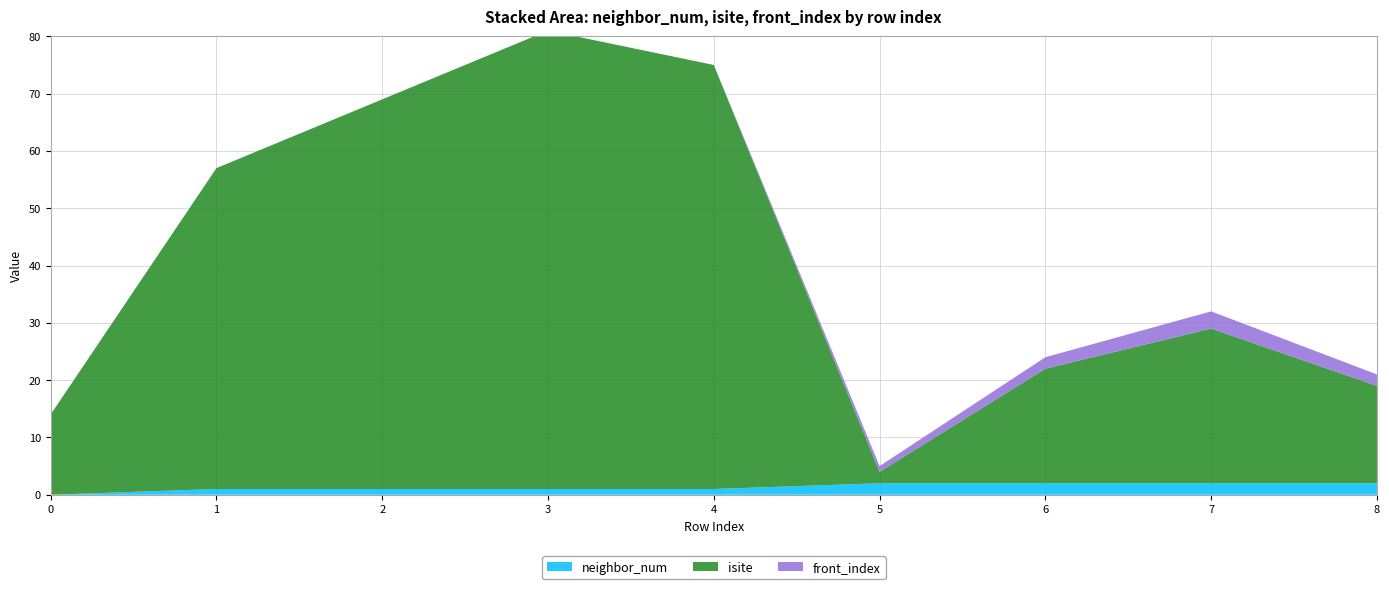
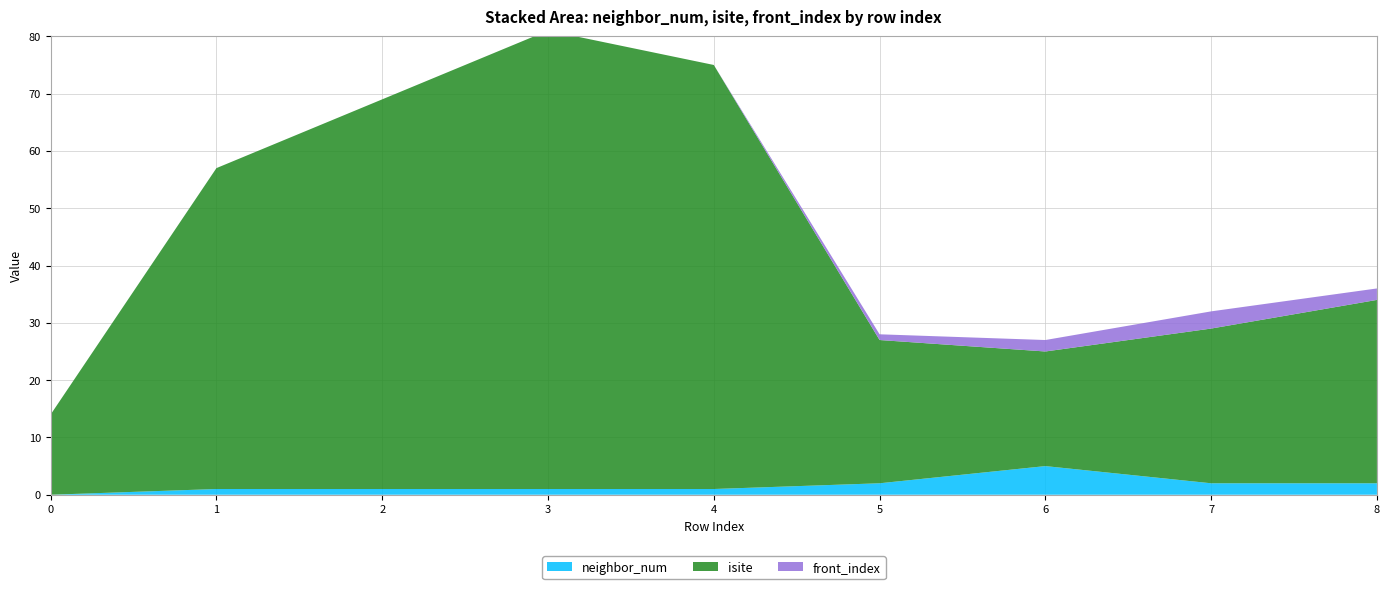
  {
    "neighbor_num": {
      "0": 0,
      "1": 1,
      "2": 1,
      "3": 1,
      "4": 1,
      "5": 2,
-     "6": 2,
+     "6": 5,
      "7": 2,
      "8": 2
    },
    "isite": {
-     "5": 2,
+     "5": 25,
      "6": 20,
      "7": 27,
-     "8": 17
+     "8": 32
    },
    "front_index": {
      "5": 1,
      "6": 2,
      "7": 3,
      "8": 2
    }
  }
